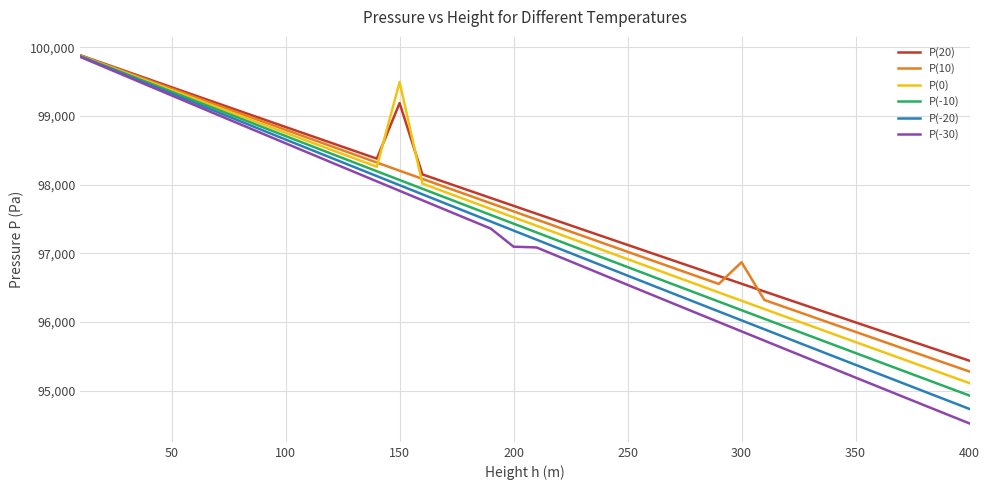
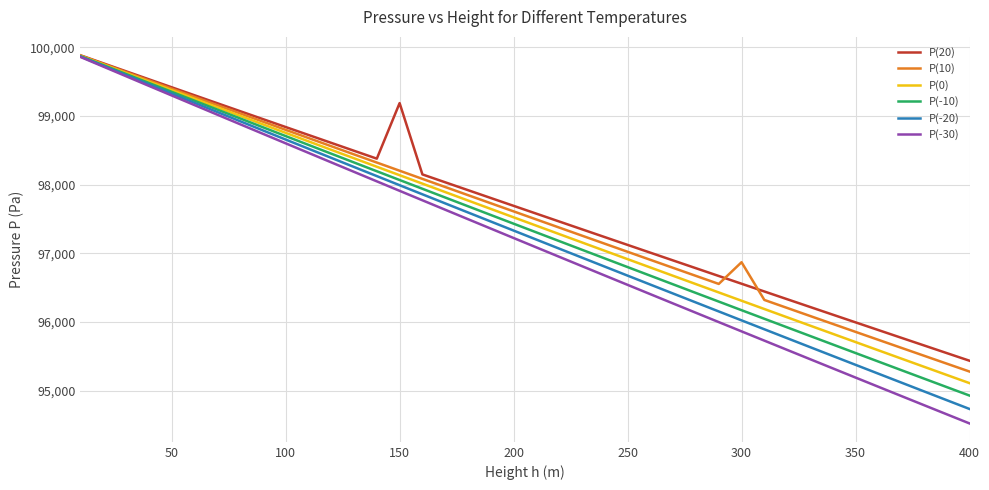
  {
    "P(20)": {
      "100": "98,800",
      "150": "99,200",
      "200": "97,700",
      "250": "97,100",
      "300": "96,600",
      "350": "96,000",
      "400": "95,400"
    },
    "P(10)": {
      "100": "98,800",
      "150": "98,200",
      "200": "97,600",
      "250": "97,000",
      "300": "96,900",
      "350": "95,900",
      "400": "95,300"
    },
    "P(0)": {
      "100": "98,800",
-     "150": "99,500",
+     "150": "98,100",
      "200": "97,500",
      "250": "96,900",
      "300": "96,300",
      "350": "95,700",
      "400": "95,100"
    },
    "P(-10)": {
      "100": "98,700",
      "150": "98,100",
      "200": "97,400",
      "250": "96,800",
      "300": "96,200",
      "350": "95,500",
      "400": "94,900"
    },
    "P(-20)": {
      "100": "98,700",
      "150": "98,000",
      "200": "97,300",
      "250": "96,700",
      "300": "96,000",
      "350": "95,400",
      "400": "94,700"
    },
    "P(-30)": {
      "100": "98,600",
      "150": "97,900",
-     "200": "97,100",
+     "200": "97,200",
      "250": "96,500",
      "300": "95,900",
      "350": "95,200",
      "400": "94,500"
    }
  }
